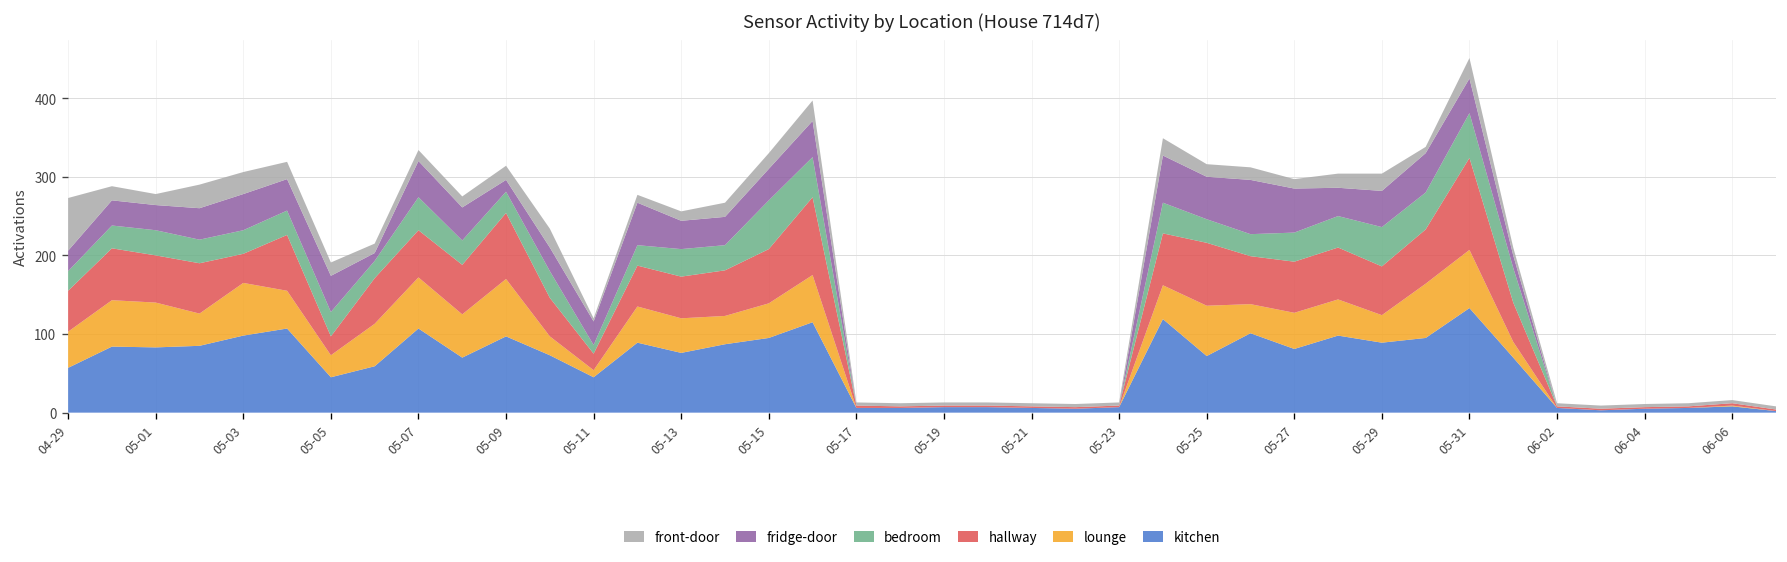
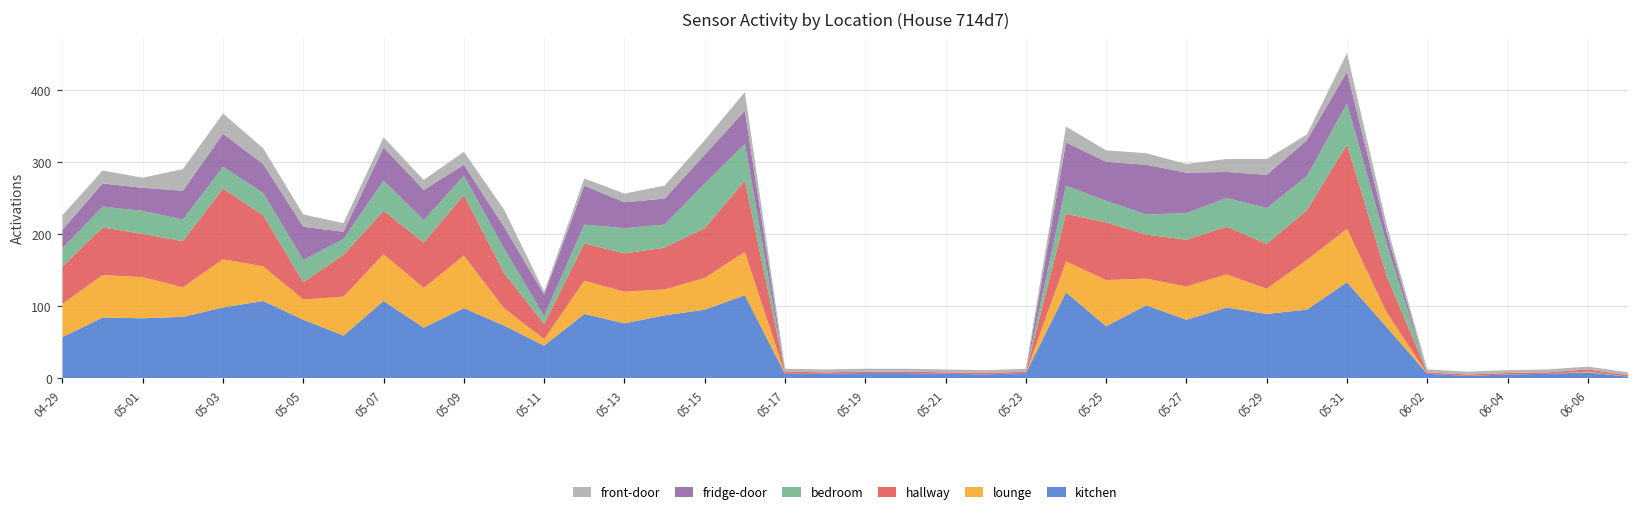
  {
    "kitchen": {
      "04-29": 60,
      "05-01": 80,
      "05-03": 100,
-     "05-05": 50,
+     "05-05": 80,
      "05-07": 110,
      "05-09": 100,
      "05-11": 50,
      "05-13": 80,
      "05-15": 100,
      "05-25": 70,
      "05-27": 80,
      "05-29": 90,
      "05-31": 130
    },
    "lounge": {
      "04-29": 50,
      "05-01": 60,
      "05-03": 70,
      "05-05": 30,
      "05-07": 70,
      "05-09": 70,
      "05-11": 10,
      "05-13": 40,
      "05-15": 40,
      "05-25": 60,
      "05-27": 50,
      "05-29": 40,
      "05-31": 70
    },
    "hallway": {
      "04-29": 50,
      "05-01": 60,
-     "05-03": 40,
+     "05-03": 100,
      "05-05": 20,
      "05-07": 60,
      "05-09": 80,
      "05-11": 20,
      "05-13": 50,
      "05-15": 70,
      "05-25": 80,
      "05-27": 70,
      "05-29": 60,
      "05-31": 120
    },
    "bedroom": {
      "04-29": 30,
      "05-01": 30,
      "05-03": 30,
      "05-05": 30,
      "05-07": 40,
      "05-09": 30,
      "05-11": 10,
      "05-13": 40,
      "05-15": 60,
      "05-25": 30,
      "05-27": 40,
      "05-29": 50,
      "05-31": 60
    },
    "fridge-door": {
      "04-29": 30,
      "05-01": 30,
      "05-03": 50,
      "05-05": 50,
      "05-07": 50,
      "05-09": 20,
      "05-11": 30,
      "05-13": 40,
      "05-15": 40,
      "05-25": 50,
      "05-27": 60,
      "05-29": 50,
      "05-31": 40
    },
    "front-door": {
-     "04-29": 70,
+     "04-29": 20,
      "05-01": 10,
      "05-03": 30,
      "05-05": 20,
      "05-07": 10,
      "05-09": 20,
      "05-11": 0,
      "05-13": 10,
      "05-15": 20,
      "05-17": 0,
      "05-19": 0,
      "05-21": 0,
      "05-23": 0,
      "05-25": 20,
      "05-27": 10,
      "05-29": 20,
      "05-31": 30,
      "06-02": 0,
      "06-04": 0,
      "06-06": 0
    }
  }
